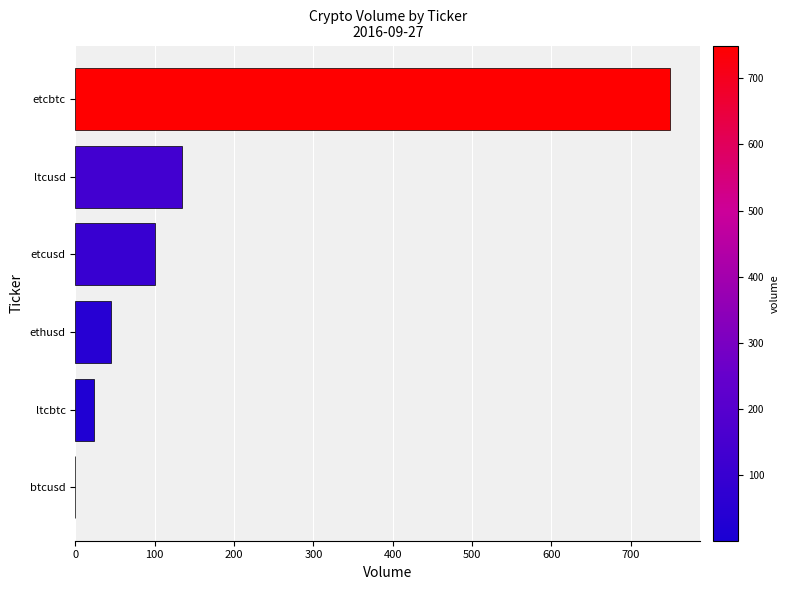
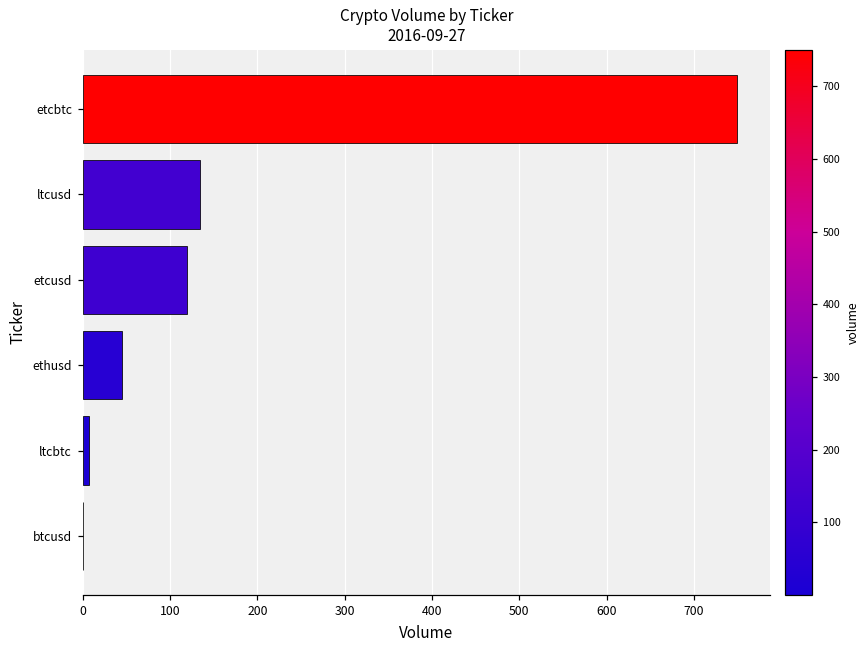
  {
    "etcbtc": 750,
    "ltcusd": 130,
-   "etcusd": 100,
+   "etcusd": 120,
    "ethusd": 40,
-   "ltcbtc": 20
+   "ltcbtc": 10
  }
